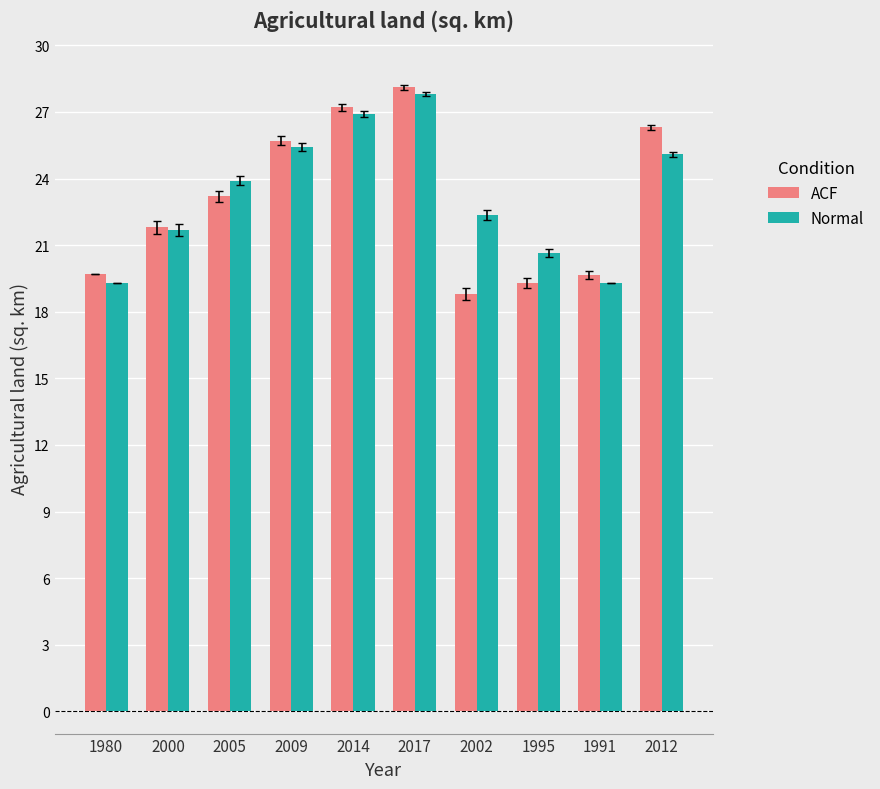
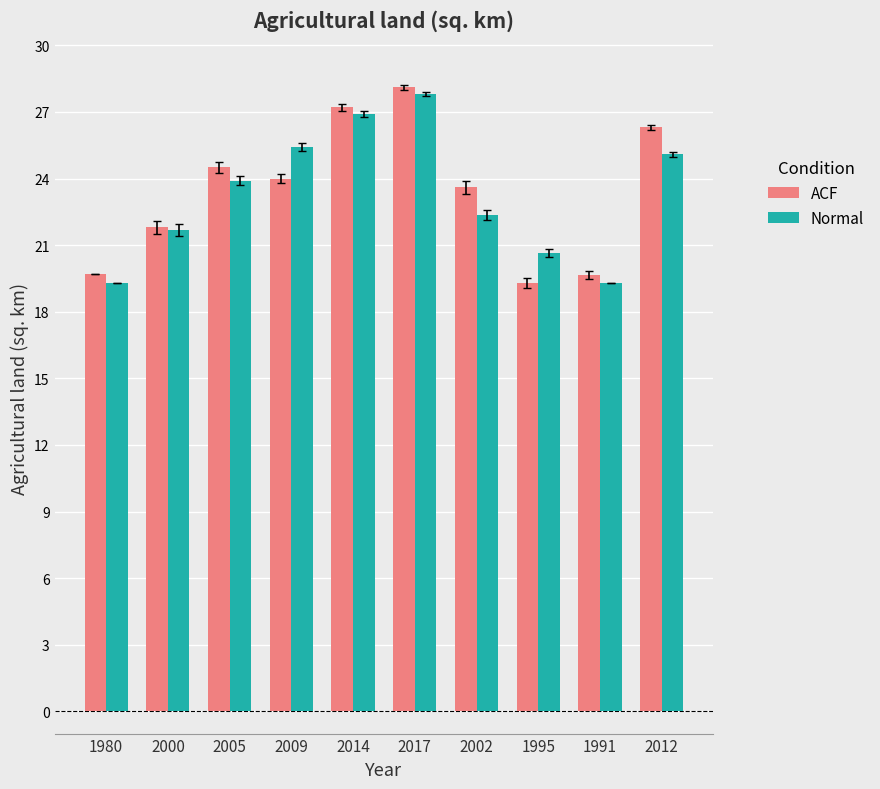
  {
    "ACF": {
      "1980": 19.7,
      "2000": 21.8,
-     "2005": 23.2,
-     "2009": 25.7,
+     "2005": 24.5,
+     "2009": 24.0,
      "2014": 27.2,
      "2017": 28.1,
-     "2002": 18.8,
+     "2002": 23.6,
      "1995": 19.3,
      "1991": 19.6,
      "2012": 26.3
    }
  }
